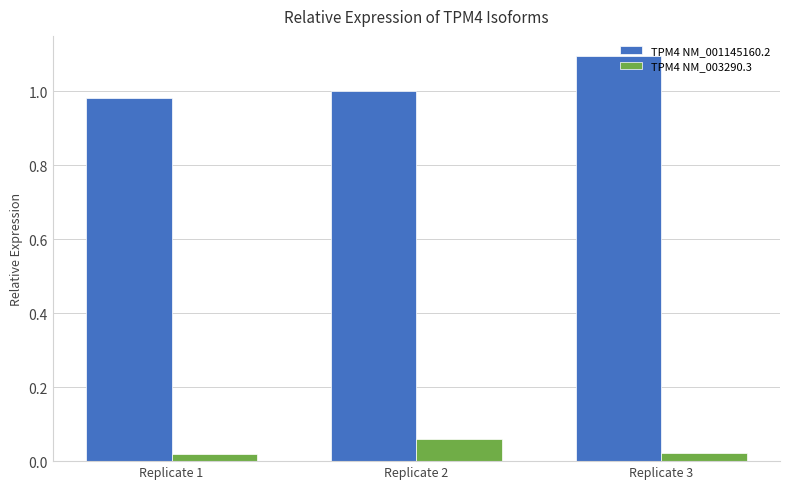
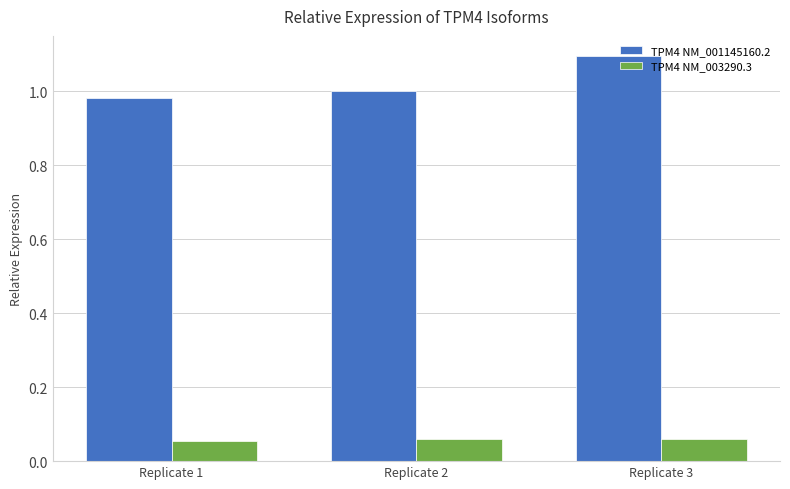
  {
    "TPM4 NM_001145160.2": {
      "Replicate 1": 0.98,
      "Replicate 2": 1.00,
      "Replicate 3": 1.09
    },
    "TPM4 NM_003290.3": {
-     "Replicate 1": 0.02,
+     "Replicate 1": 0.06,
      "Replicate 2": 0.06,
-     "Replicate 3": 0.02
+     "Replicate 3": 0.06
    }
  }
